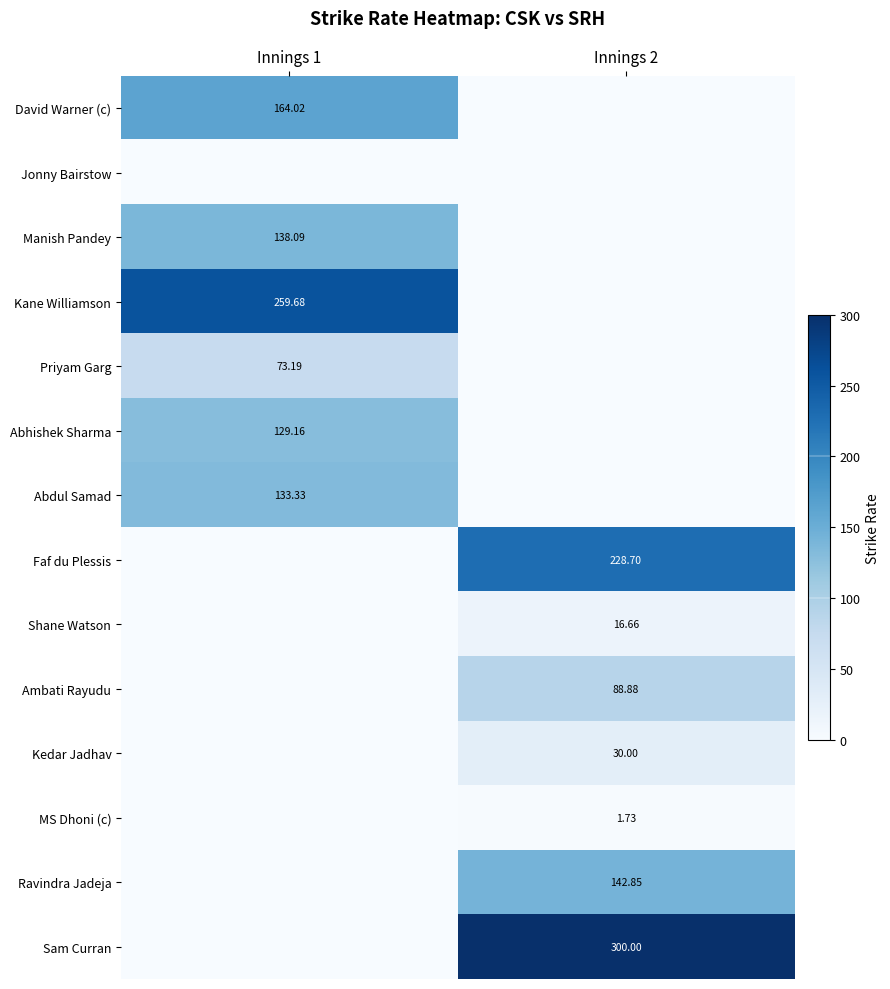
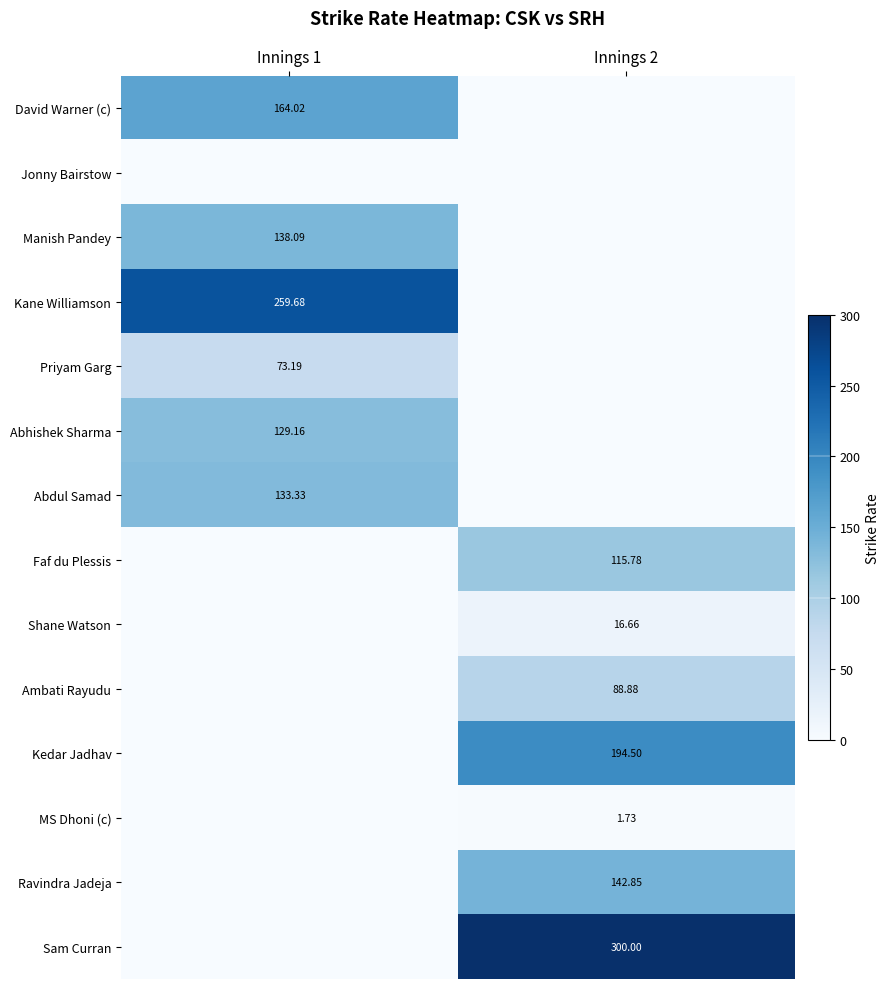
  {
    "David Warner (c)": {
      "Innings 1": 164.02
    },
    "Manish Pandey": {
      "Innings 1": 138.09
    },
    "Kane Williamson": {
      "Innings 1": 259.68
    },
    "Priyam Garg": {
      "Innings 1": 73.19
    },
    "Abhishek Sharma": {
      "Innings 1": 129.16
    },
    "Abdul Samad": {
      "Innings 1": 133.33
    },
    "Faf du Plessis": {
-     "Innings 2": 228.70
+     "Innings 2": 115.78
    },
    "Shane Watson": {
      "Innings 2": 16.66
    },
    "Ambati Rayudu": {
      "Innings 2": 88.88
    },
    "Kedar Jadhav": {
-     "Innings 2": 30.00
+     "Innings 2": 194.50
    },
    "MS Dhoni (c)": {
      "Innings 2": 1.73
    },
    "Ravindra Jadeja": {
      "Innings 2": 142.85
    },
    "Sam Curran": {
      "Innings 2": 300.00
    }
  }
